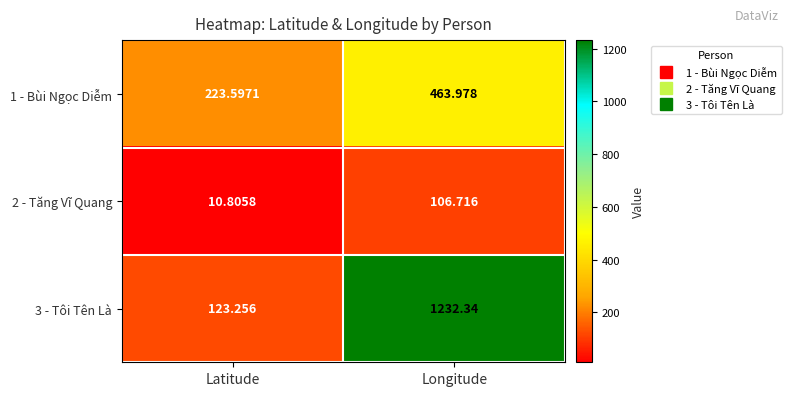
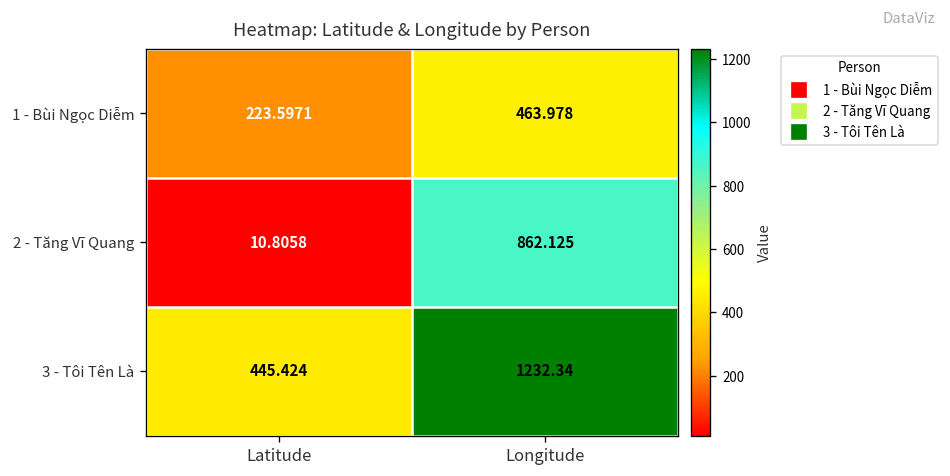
  {
    "1 - Bùi Ngọc Diễm": {
      "Latitude": 223.5971,
      "Longitude": 463.978
    },
    "2 - Tăng Vĩ Quang": {
      "Latitude": 10.8058,
-     "Longitude": 106.716
+     "Longitude": 862.125
    },
    "3 - Tôi Tên Là": {
-     "Latitude": 123.256,
+     "Latitude": 445.424,
      "Longitude": 1232.34
    }
  }
